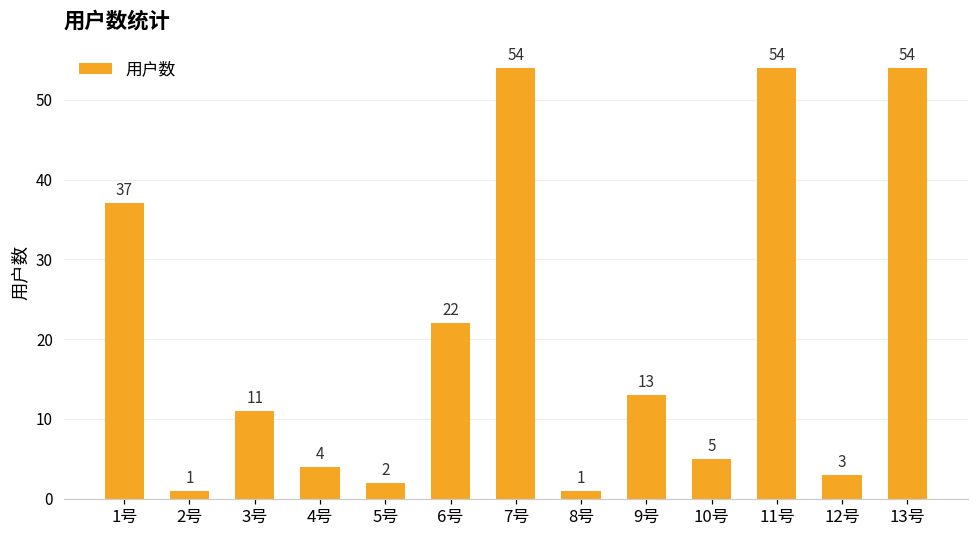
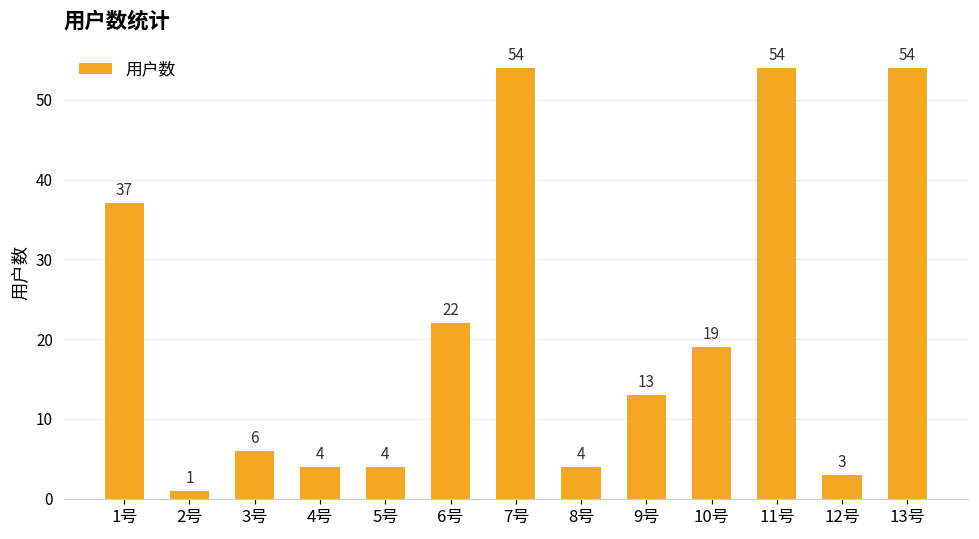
  {
    "1号": 37,
    "2号": 1,
-   "3号": 11,
+   "3号": 6,
    "4号": 4,
-   "5号": 2,
+   "5号": 4,
    "6号": 22,
    "7号": 54,
-   "8号": 1,
+   "8号": 4,
    "9号": 13,
-   "10号": 5,
+   "10号": 19,
    "11号": 54,
    "12号": 3,
    "13号": 54
  }
